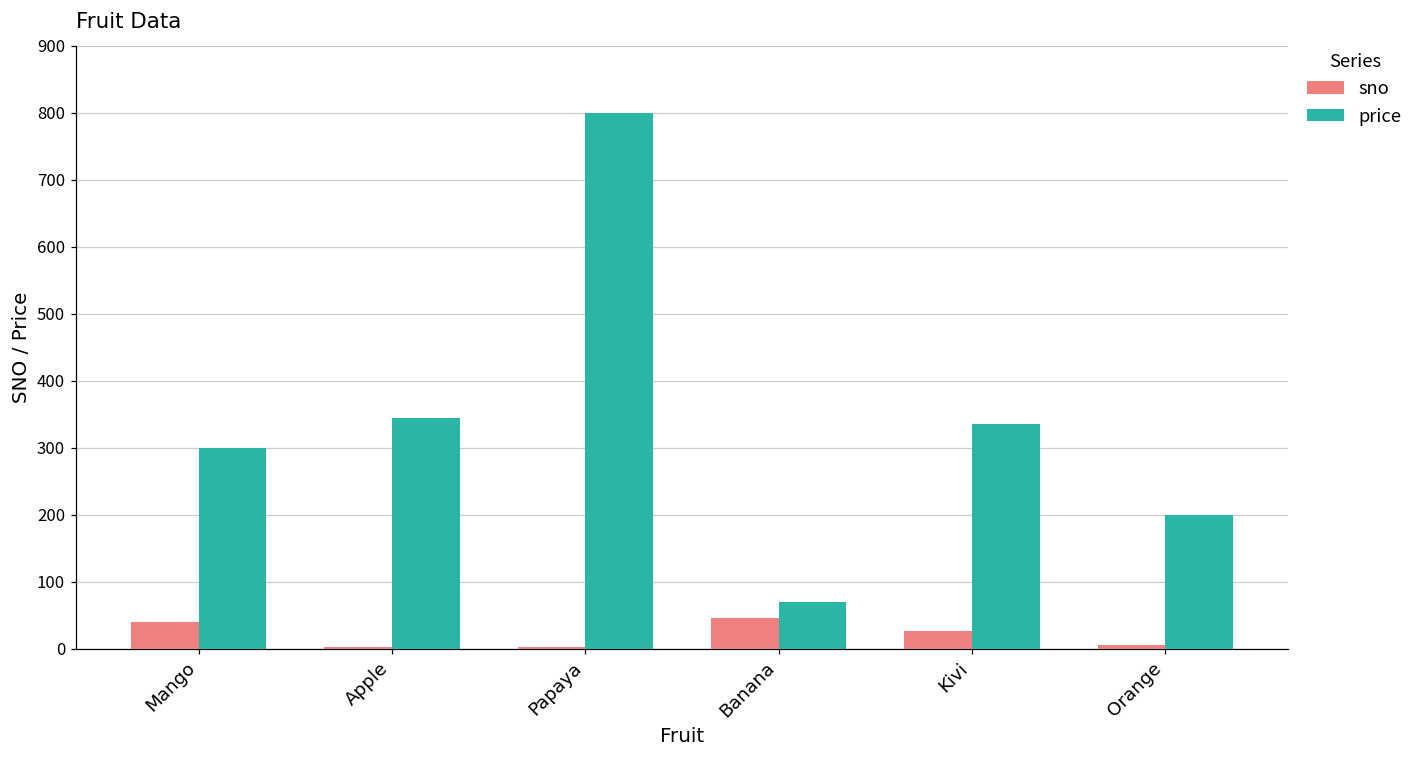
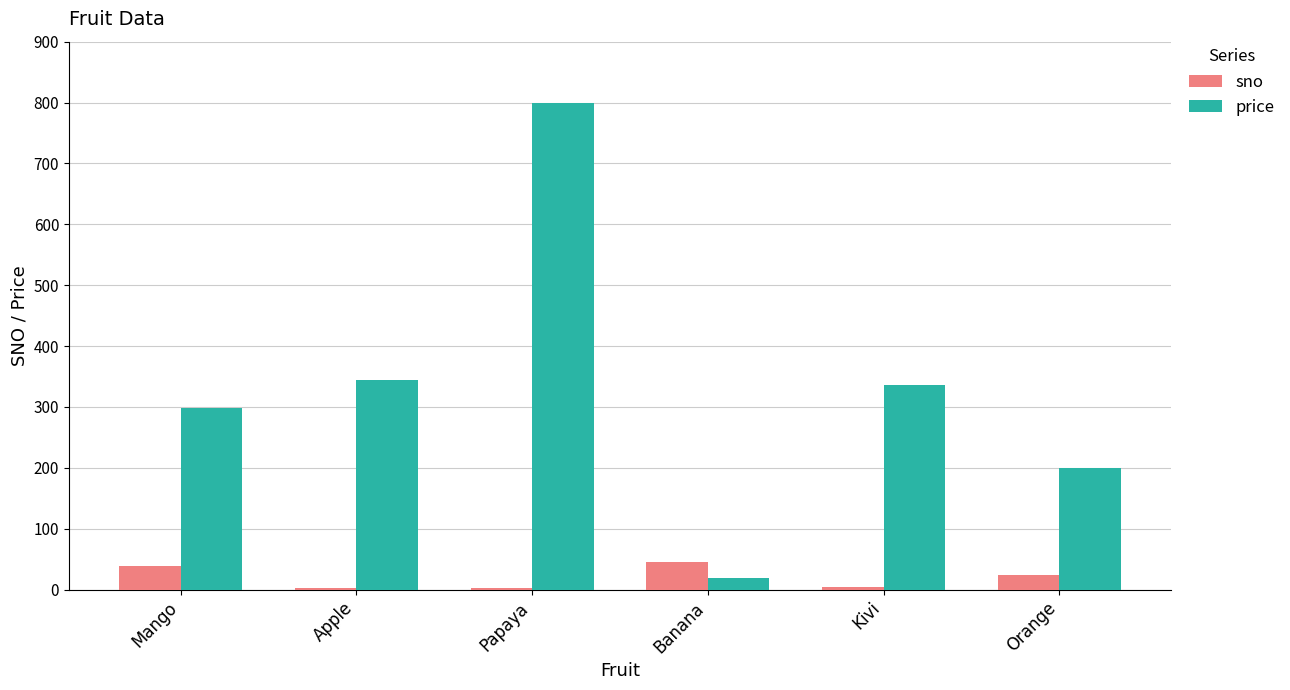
  {
    "sno": {
      "Mango": 40,
      "Banana": 50,
-     "Kivi": 30,
-     "Orange": 10
+     "Kivi": 10,
+     "Orange": 20
    },
    "price": {
      "Mango": 300,
      "Apple": 350,
      "Papaya": 800,
-     "Banana": 70,
+     "Banana": 20,
      "Kivi": 340,
      "Orange": 200
    }
  }
